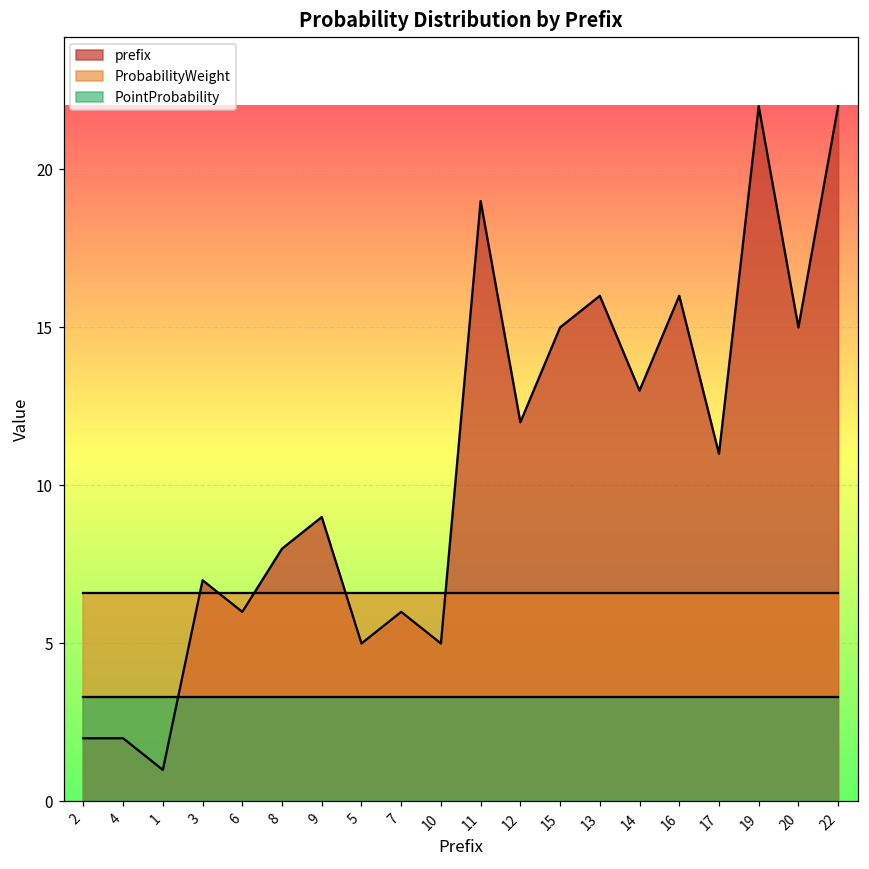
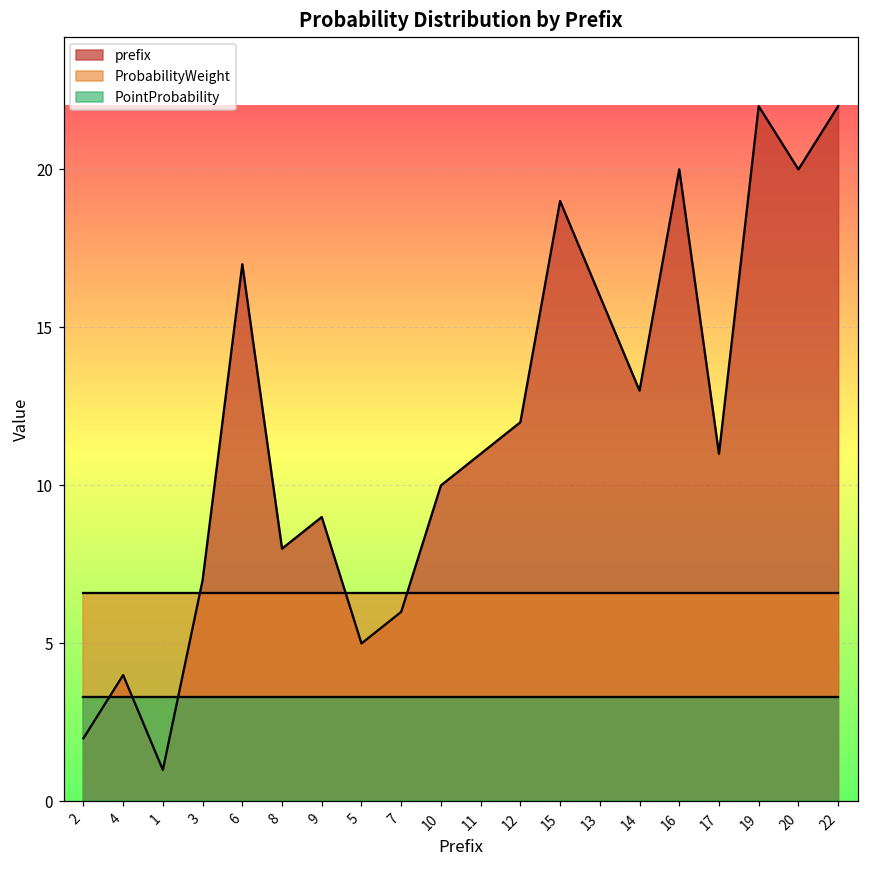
  {
    "prefix": {
      "2": 2,
-     "4": 2,
+     "4": 4,
      "1": 1,
      "3": 7,
-     "6": 6,
+     "6": 17,
      "8": 8,
      "9": 9,
      "5": 5,
      "7": 6,
-     "10": 5,
-     "11": 19,
+     "10": 10,
+     "11": 11,
      "12": 12,
-     "15": 15,
+     "15": 19,
      "13": 16,
      "14": 13,
-     "16": 16,
+     "16": 20,
      "17": 11,
      "19": 22,
-     "20": 15,
+     "20": 20,
      "22": 22
    },
    "ProbabilityWeight": {
      "2": 6.6,
      "4": 6.6,
      "1": 6.6,
      "3": 6.6,
      "6": 6.6,
      "8": 6.6,
      "9": 6.6,
      "5": 6.6,
      "7": 6.6,
      "10": 6.6,
      "11": 6.6,
      "12": 6.6,
      "15": 6.6,
      "13": 6.6,
      "14": 6.6,
      "16": 6.6,
      "17": 6.6,
      "19": 6.6,
      "20": 6.6,
      "22": 6.6
    },
    "PointProbability": {
      "2": 3.3,
      "4": 3.3,
      "1": 3.3,
      "3": 3.3,
      "6": 3.3,
      "8": 3.3,
      "9": 3.3,
      "5": 3.3,
      "7": 3.3,
      "10": 3.3,
      "11": 3.3,
      "12": 3.3,
      "15": 3.3,
      "13": 3.3,
      "14": 3.3,
      "16": 3.3,
      "17": 3.3,
      "19": 3.3,
      "20": 3.3,
      "22": 3.3
    }
  }
